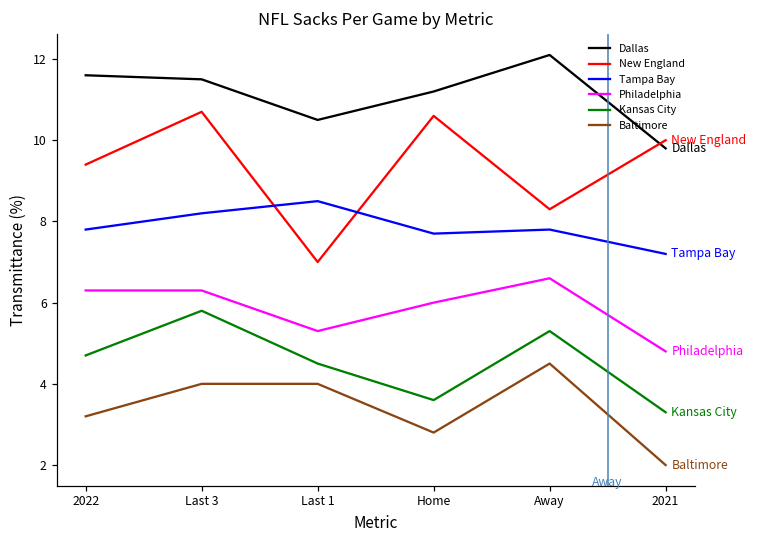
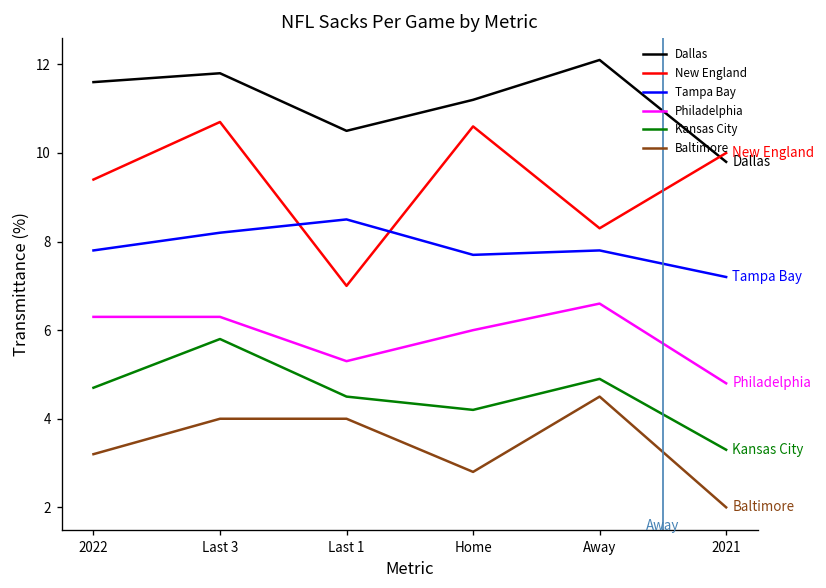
  {
    "Dallas": {
      "2022": 11.6,
-     "Last 3": 11.5,
+     "Last 3": 11.8,
      "Last 1": 10.5,
      "Home": 11.2,
      "Away": 12.1,
      "2021": 9.8
    },
    "New England": {
      "2022": 9.4,
      "Last 3": 10.7,
      "Last 1": 7.0,
      "Home": 10.6,
      "Away": 8.3,
      "2021": 10.0
    },
    "Tampa Bay": {
      "2022": 7.8,
      "Last 3": 8.2,
      "Last 1": 8.5,
      "Home": 7.7,
      "Away": 7.8,
      "2021": 7.2
    },
    "Philadelphia": {
      "2022": 6.3,
      "Last 3": 6.3,
      "Last 1": 5.3,
      "Home": 6.0,
      "Away": 6.6,
      "2021": 4.8
    },
    "Kansas City": {
      "2022": 4.7,
      "Last 3": 5.8,
      "Last 1": 4.5,
-     "Home": 3.6,
-     "Away": 5.3,
+     "Home": 4.2,
+     "Away": 4.9,
      "2021": 3.3
    },
    "Baltimore": {
      "2022": 3.2,
      "Last 3": 4.0,
      "Last 1": 4.0,
      "Home": 2.8,
      "Away": 4.5,
      "2021": 2.0
    }
  }
